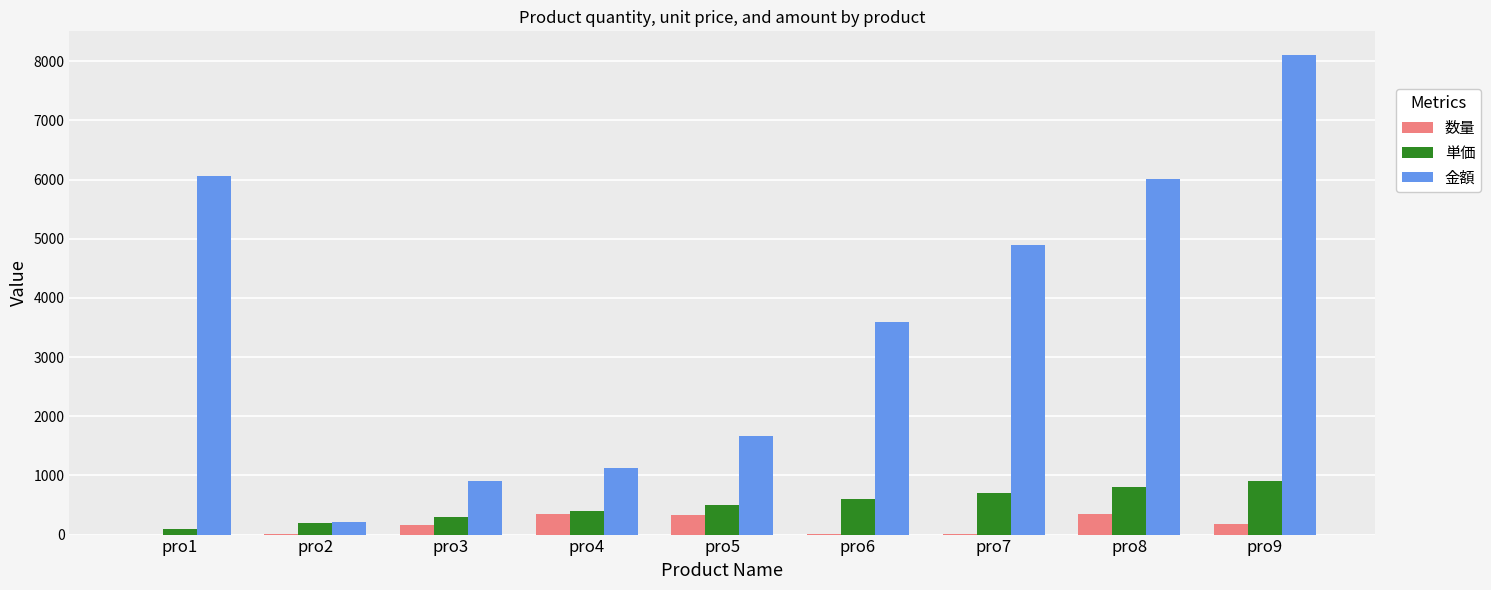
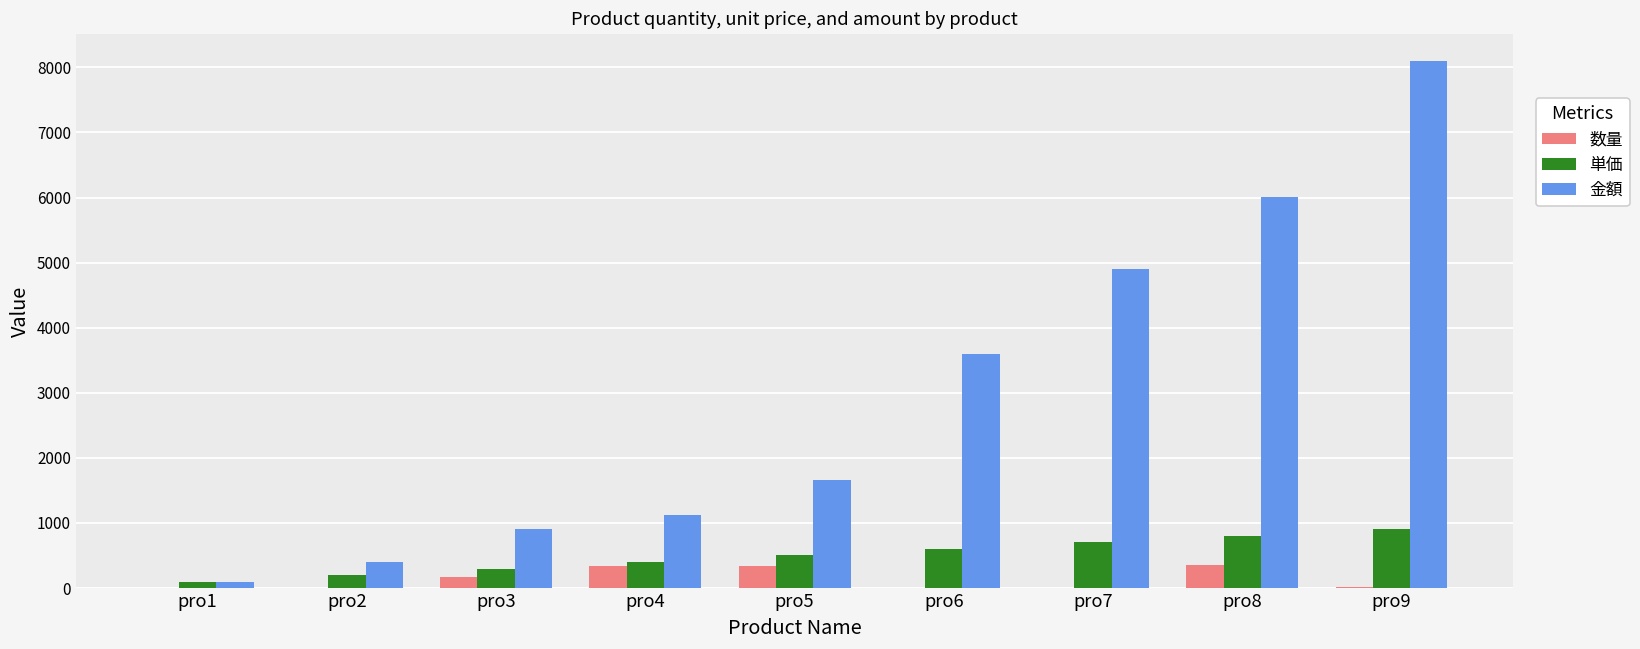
  {
    "数量": {
      "pro3": 200,
      "pro4": 300,
      "pro5": 300,
      "pro8": 400,
-     "pro9": 200
+     "pro9": 0
    },
    "単価": {
      "pro1": 100,
      "pro2": 200,
      "pro3": 300,
      "pro4": 400,
      "pro5": 500,
      "pro6": 600,
      "pro7": 700,
      "pro8": 800,
      "pro9": 900
    },
    "金額": {
-     "pro1": 6100,
-     "pro2": 200,
+     "pro1": 100,
+     "pro2": 400,
      "pro3": 900,
      "pro4": 1100,
      "pro5": 1700,
      "pro6": 3600,
      "pro7": 4900,
      "pro8": 6000,
      "pro9": 8100
    }
  }
